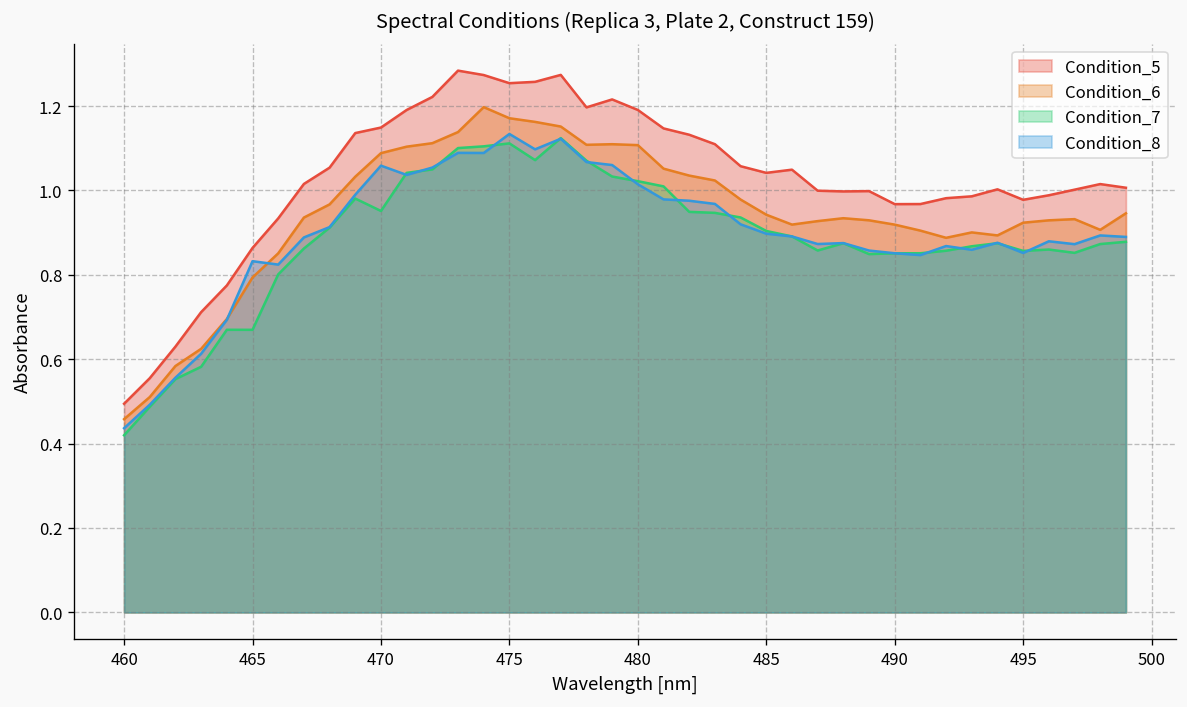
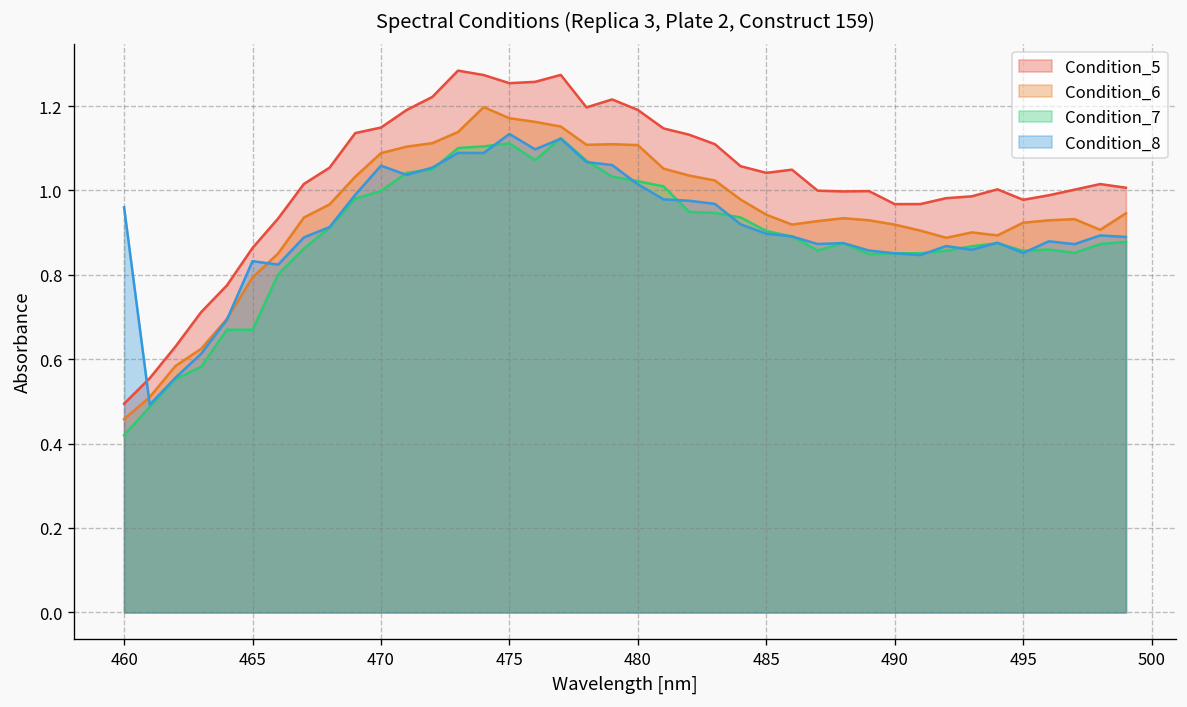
  {
    "Condition_7": {
      "460": 0.42,
      "465": 0.67,
-     "470": 0.95,
+     "470": 1.00,
      "475": 1.11,
      "480": 1.02
    },
    "Condition_8": {
-     "460": 0.44,
+     "460": 0.96,
      "465": 0.83,
      "470": 1.06,
      "475": 1.13,
      "480": 1.01
    }
  }
